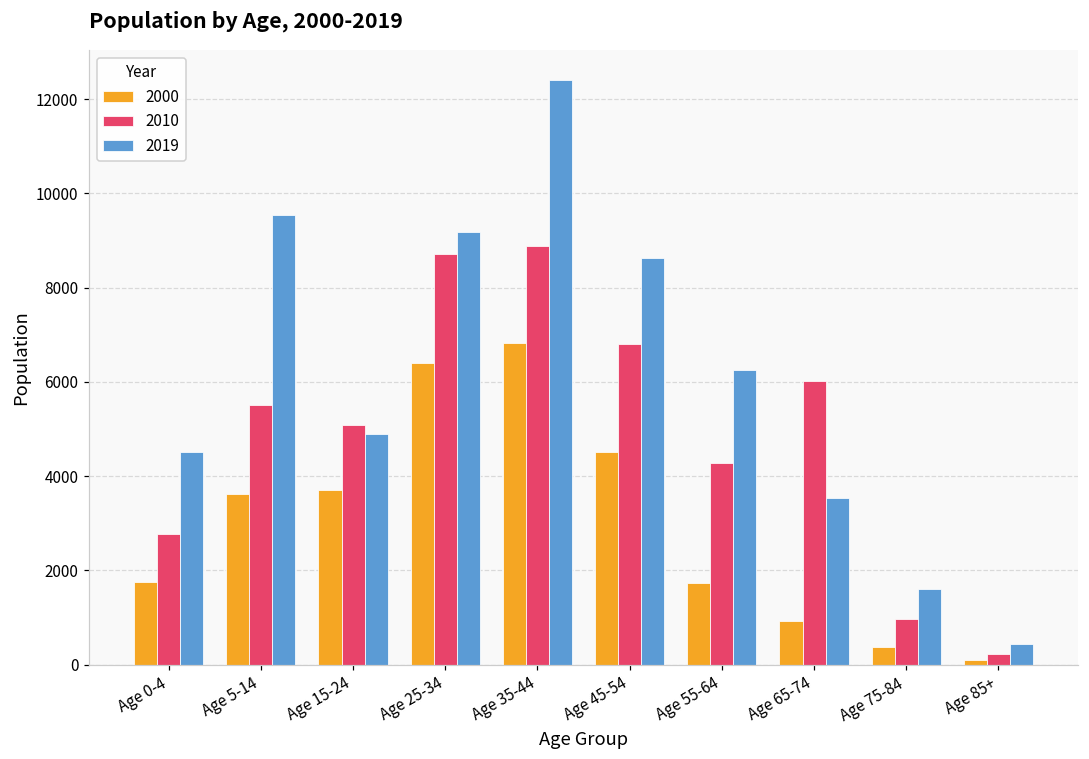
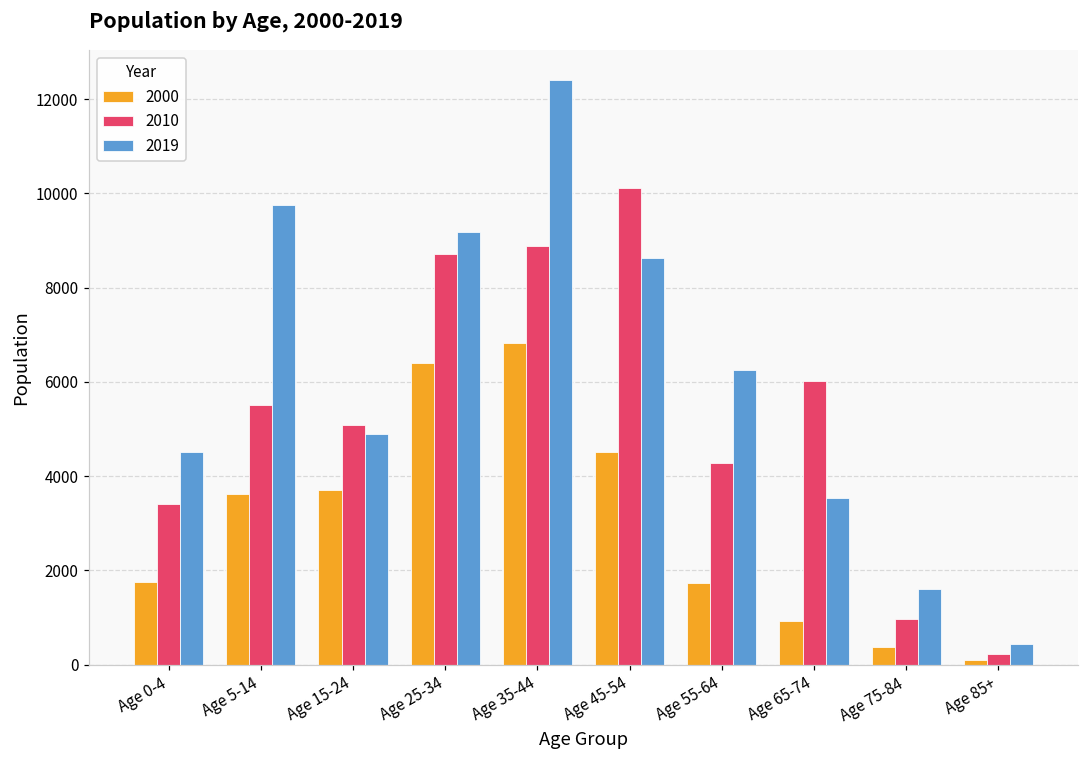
  {
    "2000": {
      "Age 0-4": 1800,
      "Age 5-14": 3600,
      "Age 15-24": 3700,
      "Age 25-34": 6400,
      "Age 35-44": 6800,
      "Age 45-54": 4500,
      "Age 55-64": 1700,
      "Age 65-74": 900,
      "Age 75-84": 400,
      "Age 85+": 100
    },
    "2010": {
-     "Age 0-4": 2800,
+     "Age 0-4": 3400,
      "Age 5-14": 5500,
      "Age 15-24": 5100,
      "Age 25-34": 8700,
      "Age 35-44": 8900,
-     "Age 45-54": 6800,
+     "Age 45-54": 10100,
      "Age 55-64": 4300,
      "Age 65-74": 6000,
      "Age 75-84": 1000,
      "Age 85+": 200
    },
    "2019": {
      "Age 0-4": 4500,
-     "Age 5-14": 9500,
+     "Age 5-14": 9800,
      "Age 15-24": 4900,
      "Age 25-34": 9200,
      "Age 35-44": 12400,
      "Age 45-54": 8600,
      "Age 55-64": 6300,
      "Age 65-74": 3500,
      "Age 75-84": 1600,
      "Age 85+": 400
    }
  }
